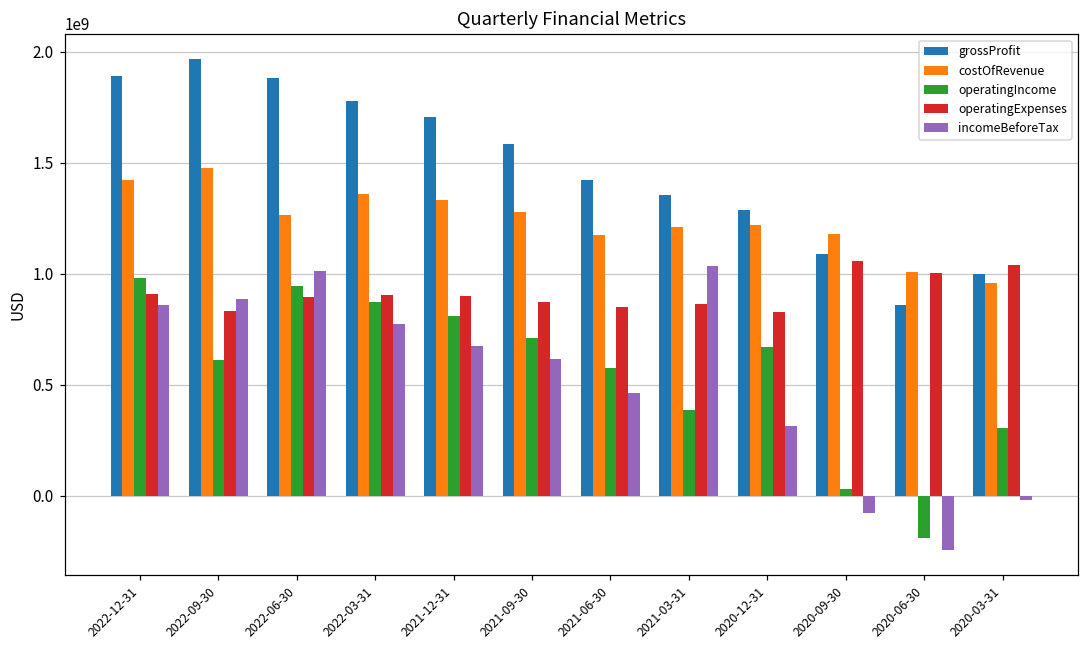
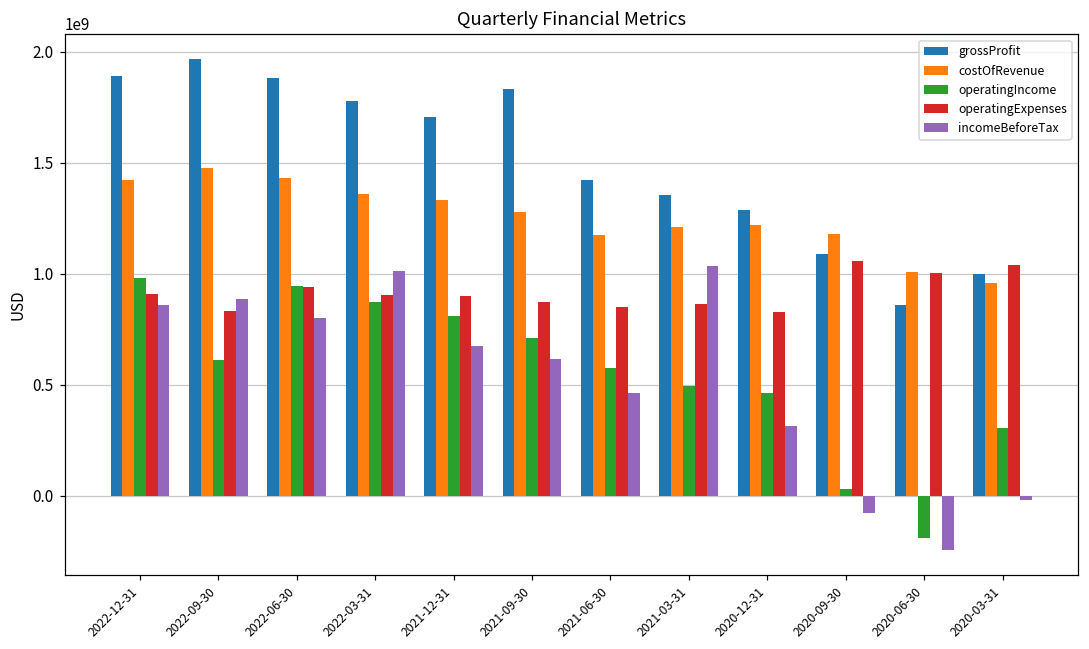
  {
    "grossProfit": {
      "2022-12-31": 1890000000,
      "2022-09-30": 1970000000,
      "2022-06-30": 1880000000,
      "2022-03-31": 1780000000,
      "2021-12-31": 1710000000,
-     "2021-09-30": 1580000000,
+     "2021-09-30": 1830000000,
      "2021-06-30": 1420000000,
      "2021-03-31": 1360000000,
      "2020-12-31": 1290000000,
      "2020-09-30": 1090000000,
      "2020-06-30": 860000000,
      "2020-03-31": 1000000000
    },
    "costOfRevenue": {
      "2022-12-31": 1420000000,
      "2022-09-30": 1480000000,
-     "2022-06-30": 1260000000,
+     "2022-06-30": 1430000000,
      "2022-03-31": 1360000000,
      "2021-12-31": 1330000000,
      "2021-09-30": 1280000000,
      "2021-06-30": 1170000000,
      "2021-03-31": 1210000000,
      "2020-12-31": 1220000000,
      "2020-09-30": 1180000000,
      "2020-06-30": 1010000000,
      "2020-03-31": 960000000
    },
    "operatingIncome": {
      "2022-12-31": 980000000,
      "2022-09-30": 610000000,
      "2022-06-30": 940000000,
      "2022-03-31": 870000000,
      "2021-12-31": 810000000,
      "2021-09-30": 710000000,
      "2021-06-30": 570000000,
-     "2021-03-31": 380000000,
-     "2020-12-31": 670000000,
+     "2021-03-31": 490000000,
+     "2020-12-31": 460000000,
      "2020-09-30": 30000000,
      "2020-06-30": -190000000,
      "2020-03-31": 300000000
    },
    "operatingExpenses": {
      "2022-12-31": 910000000,
      "2022-09-30": 830000000,
-     "2022-06-30": 900000000,
+     "2022-06-30": 940000000,
      "2022-03-31": 900000000,
      "2021-12-31": 900000000,
      "2021-09-30": 870000000,
      "2021-06-30": 850000000,
      "2021-03-31": 860000000,
      "2020-12-31": 830000000,
      "2020-09-30": 1060000000,
      "2020-06-30": 1000000000,
      "2020-03-31": 1040000000
    },
    "incomeBeforeTax": {
      "2022-12-31": 860000000,
      "2022-09-30": 890000000,
-     "2022-06-30": 1010000000,
-     "2022-03-31": 770000000,
+     "2022-06-30": 800000000,
+     "2022-03-31": 1010000000,
      "2021-12-31": 670000000,
      "2021-09-30": 610000000,
      "2021-06-30": 460000000,
      "2021-03-31": 1030000000,
      "2020-12-31": 310000000,
      "2020-09-30": -80000000,
      "2020-06-30": -250000000,
      "2020-03-31": -20000000
    }
  }
